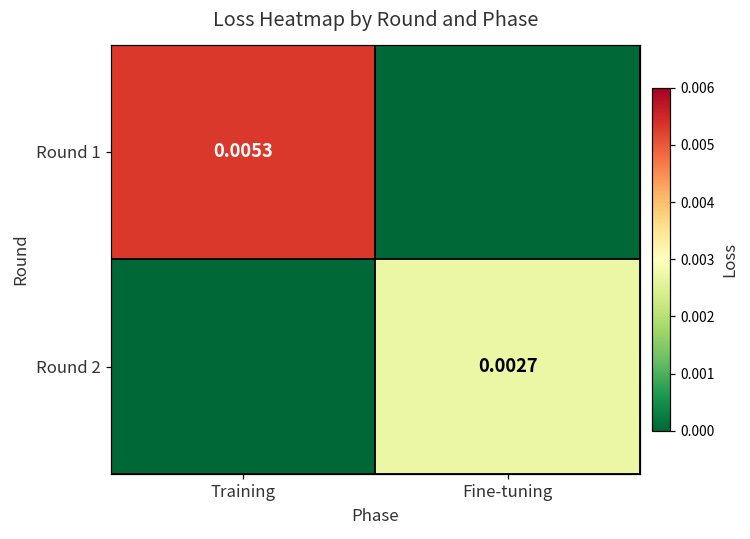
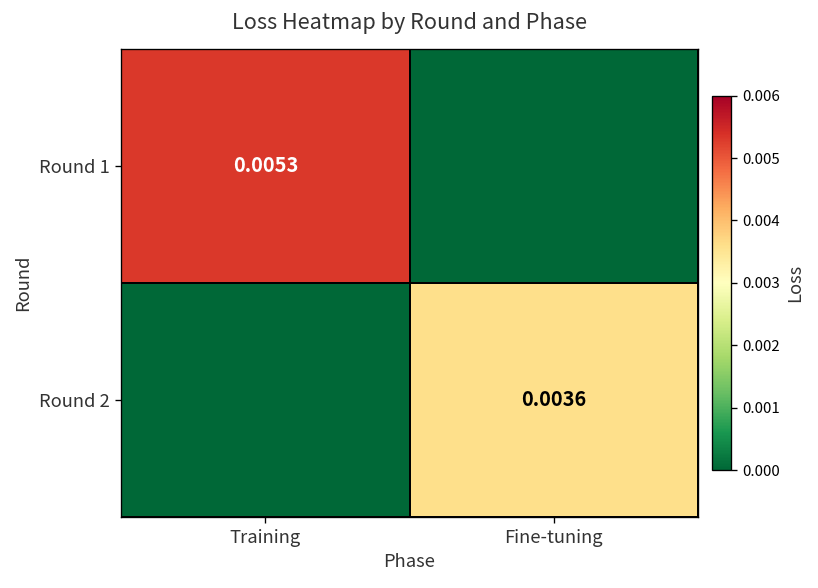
  {
    "Round 1": {
      "Training": 0.0053
    },
    "Round 2": {
-     "Fine-tuning": 0.0027
+     "Fine-tuning": 0.0036
    }
  }
